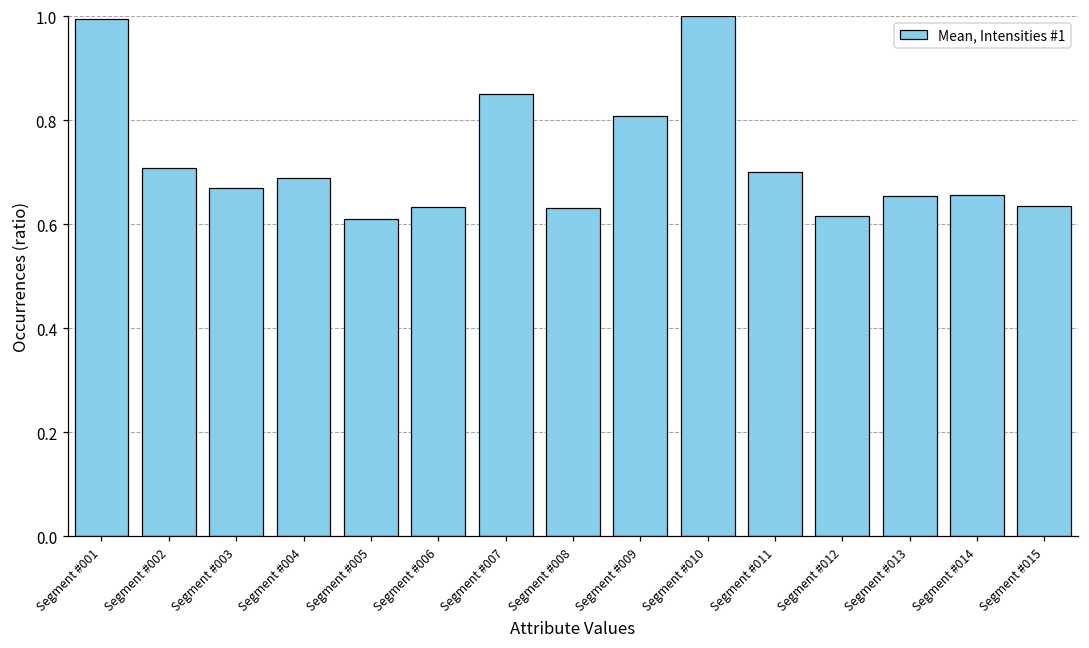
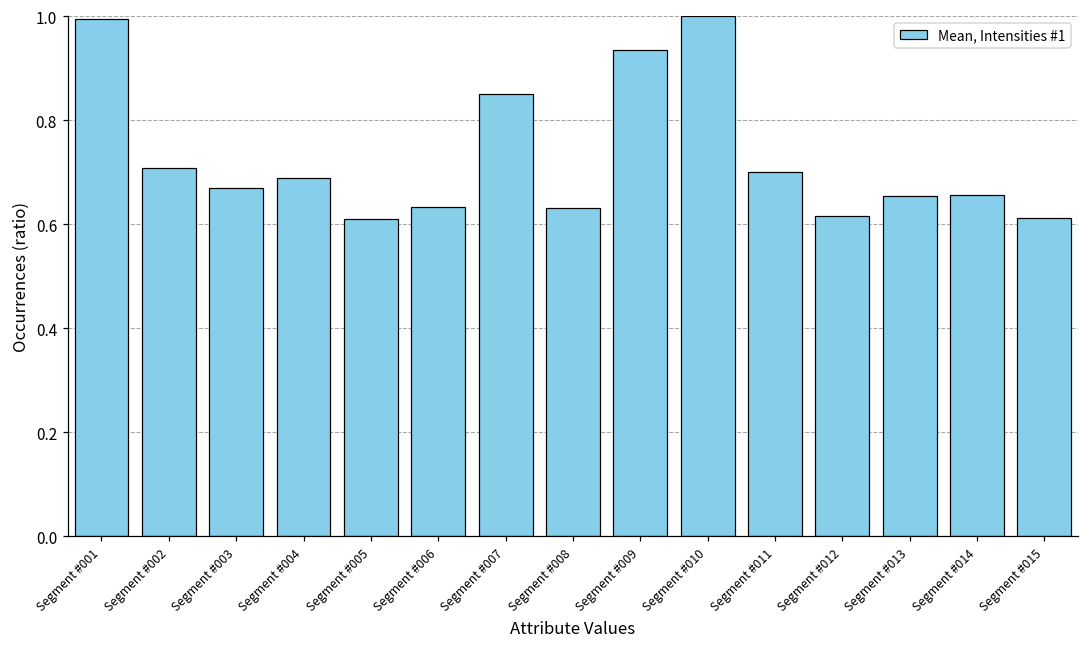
  {
    "Segment #001": 0.99,
    "Segment #002": 0.71,
    "Segment #003": 0.67,
    "Segment #004": 0.69,
    "Segment #005": 0.61,
    "Segment #006": 0.63,
    "Segment #007": 0.85,
    "Segment #008": 0.63,
-   "Segment #009": 0.81,
+   "Segment #009": 0.94,
    "Segment #010": 1.00,
    "Segment #011": 0.70,
    "Segment #012": 0.62,
    "Segment #013": 0.66,
    "Segment #014": 0.66,
-   "Segment #015": 0.64
+   "Segment #015": 0.61
  }
